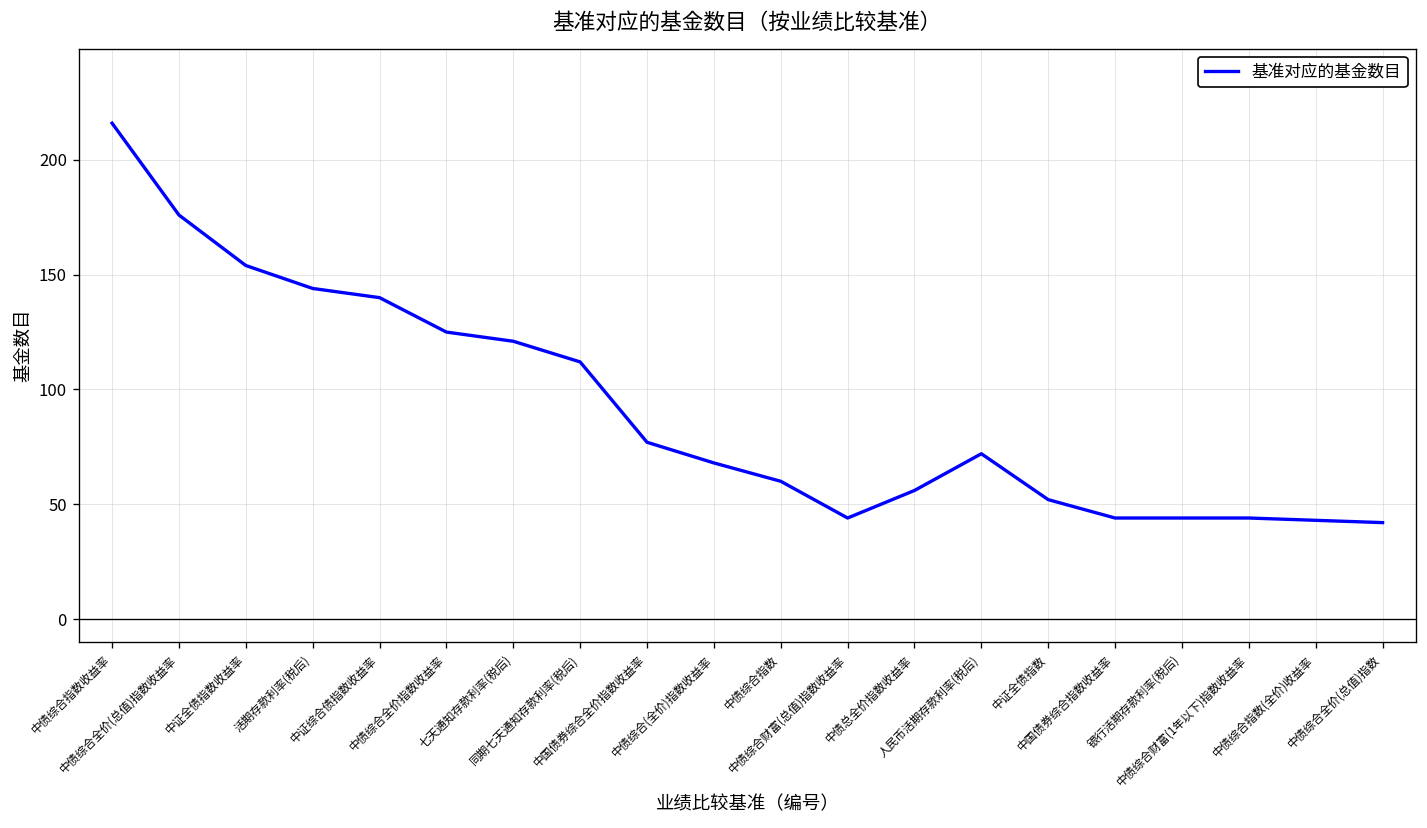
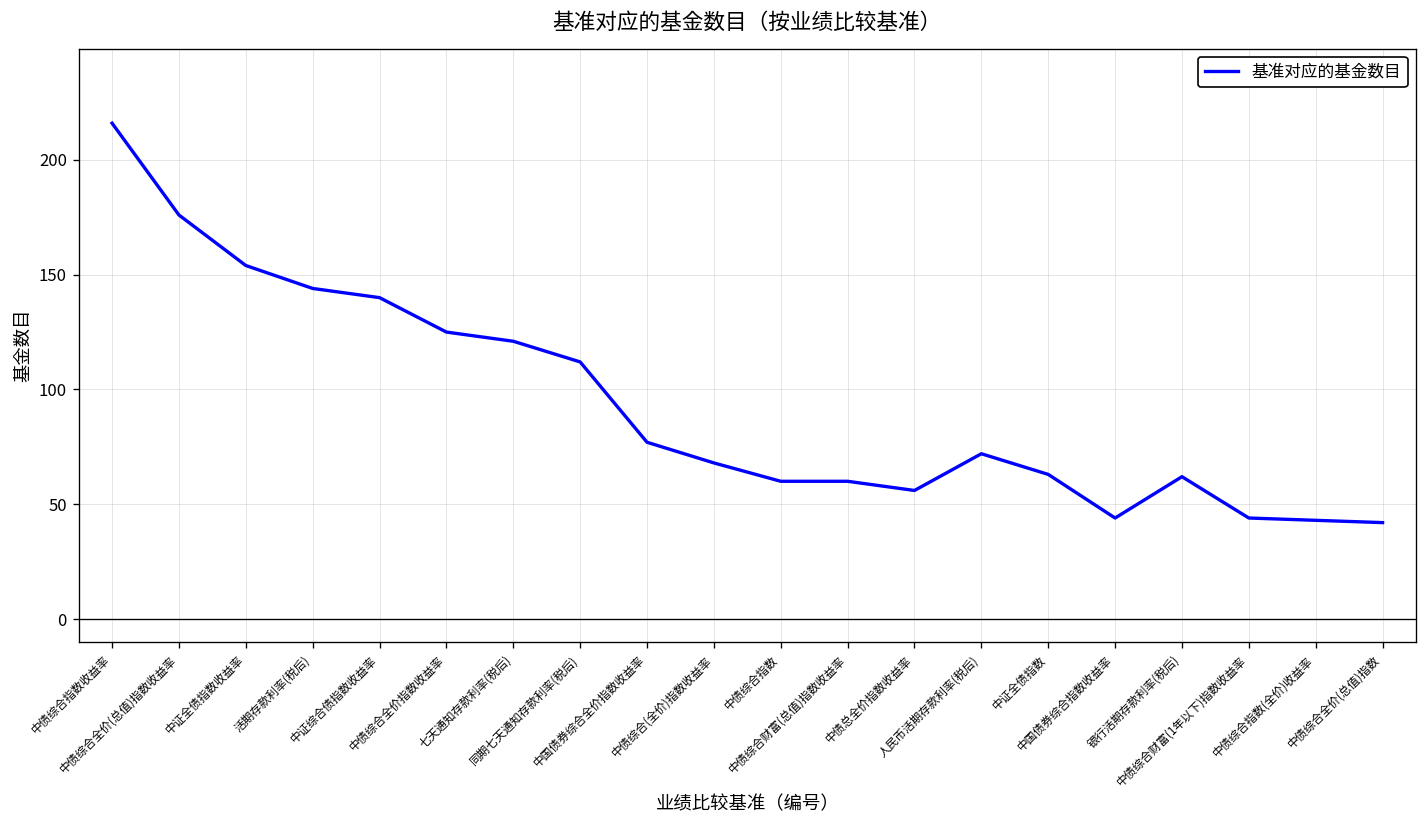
  {
    "中债综合指数收益率": 216,
    "中债综合全价(总值)指数收益率": 176,
    "中证全债指数收益率": 154,
    "活期存款利率(税后)": 144,
    "中证综合债指数收益率": 140,
    "中债综合全价指数收益率": 125,
    "七天通知存款利率(税后)": 121,
    "同期七天通知存款利率(税后)": 112,
    "中国债券综合全价指数收益率": 77,
    "中债综合(全价)指数收益率": 68,
    "中债综合指数": 60,
-   "中债综合财富(总值)指数收益率": 44,
+   "中债综合财富(总值)指数收益率": 60,
    "中债总全价指数收益率": 56,
    "人民币活期存款利率(税后)": 72,
-   "中证全债指数": 52,
+   "中证全债指数": 63,
    "中国债券综合指数收益率": 44,
-   "银行活期存款利率(税后)": 44,
+   "银行活期存款利率(税后)": 62,
    "中债综合财富(1年以下)指数收益率": 44,
    "中债综合指数(全价)收益率": 43,
    "中债综合全价(总值)指数": 42
  }
